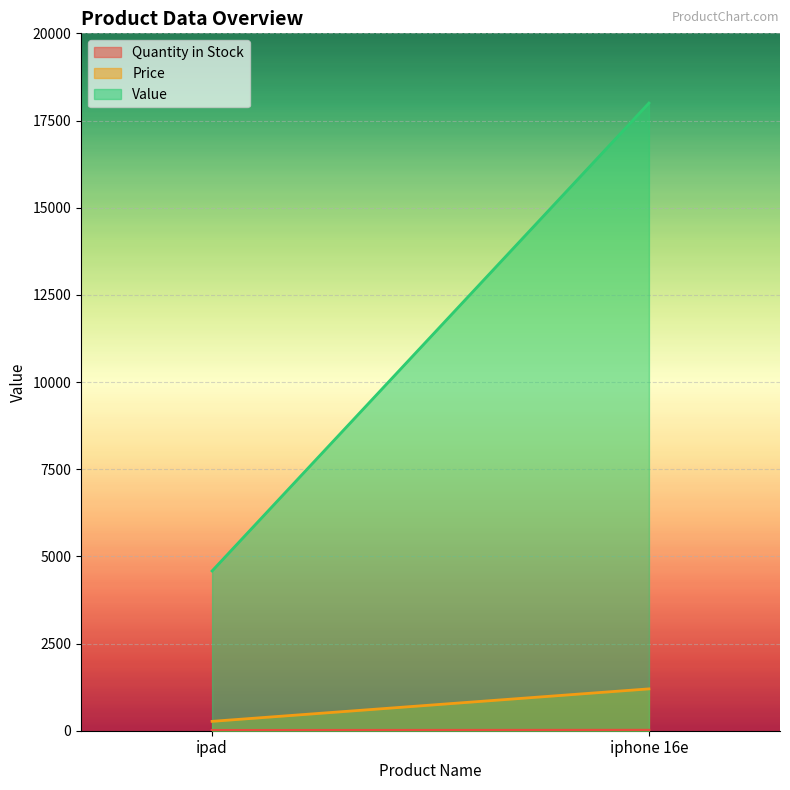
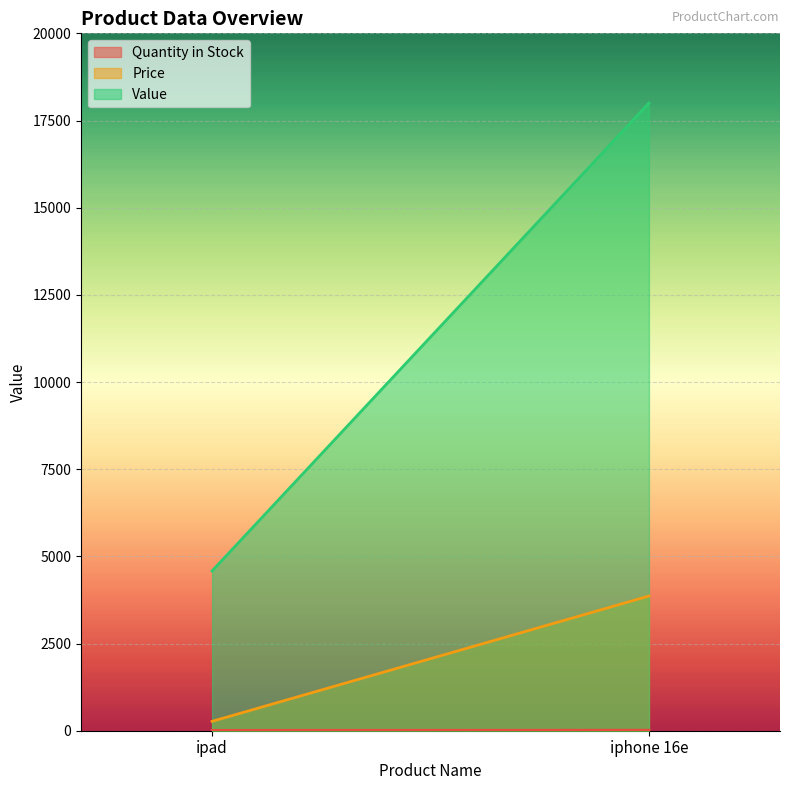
  {
    "Quantity in Stock": {
      "ipad": 0,
      "iphone 16e": 0
    },
    "Price": {
      "ipad": 300,
-     "iphone 16e": 1200
+     "iphone 16e": 3900
    },
    "Value": {
      "ipad": 4600,
      "iphone 16e": 18000
    }
  }
